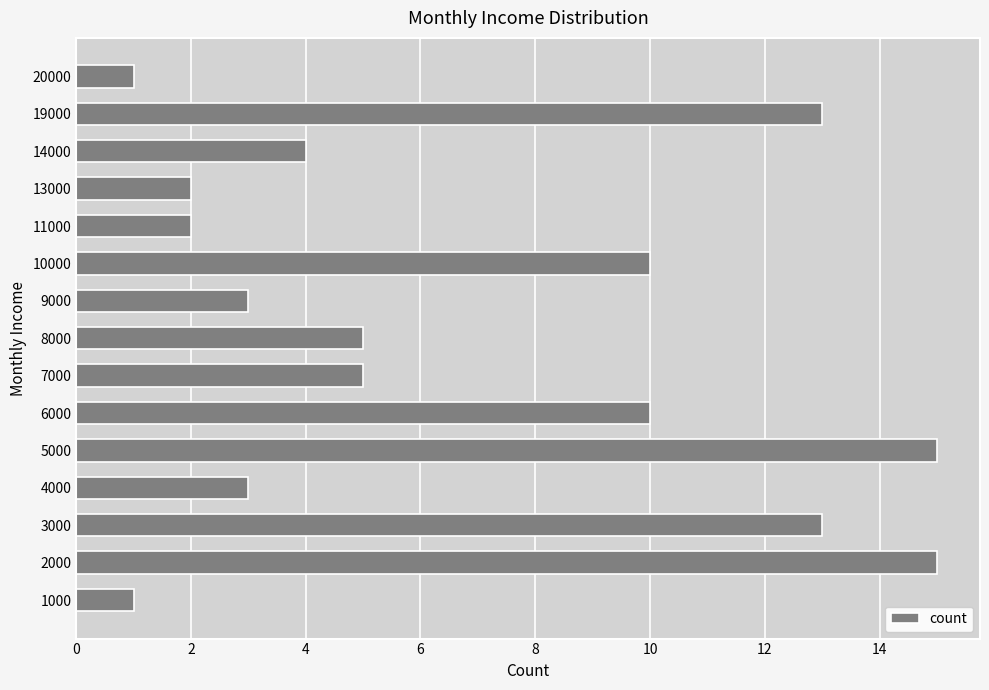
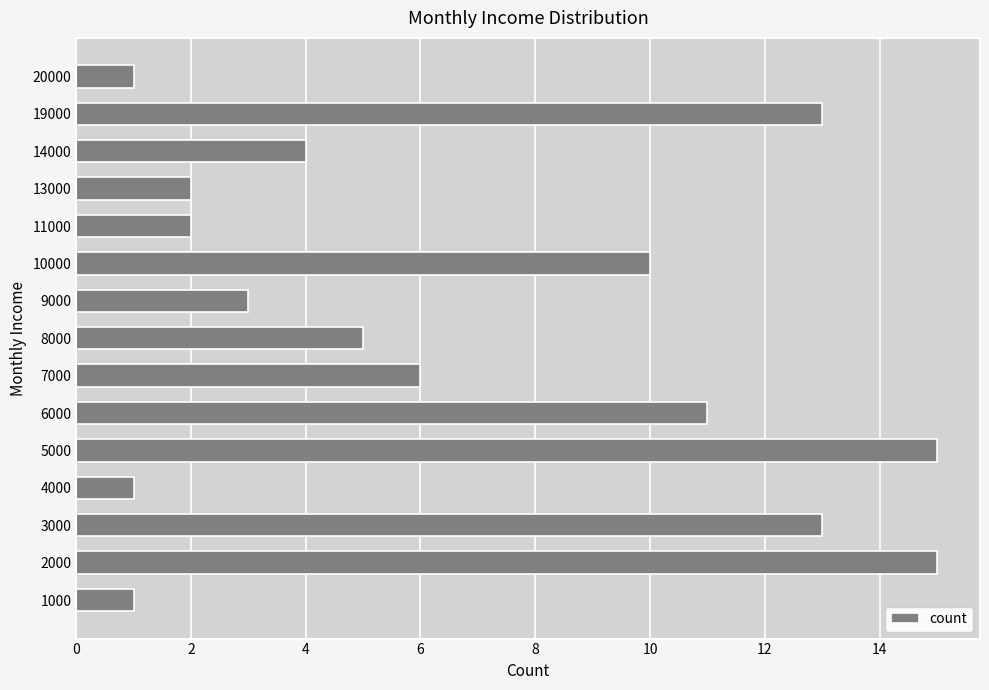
  {
    "20000": 1,
    "19000": 13,
    "14000": 4,
    "13000": 2,
    "11000": 2,
    "10000": 10,
    "9000": 3,
    "8000": 5,
-   "7000": 5,
-   "6000": 10,
+   "7000": 6,
+   "6000": 11,
    "5000": 15,
-   "4000": 3,
+   "4000": 1,
    "3000": 13,
    "2000": 15,
    "1000": 1
  }
